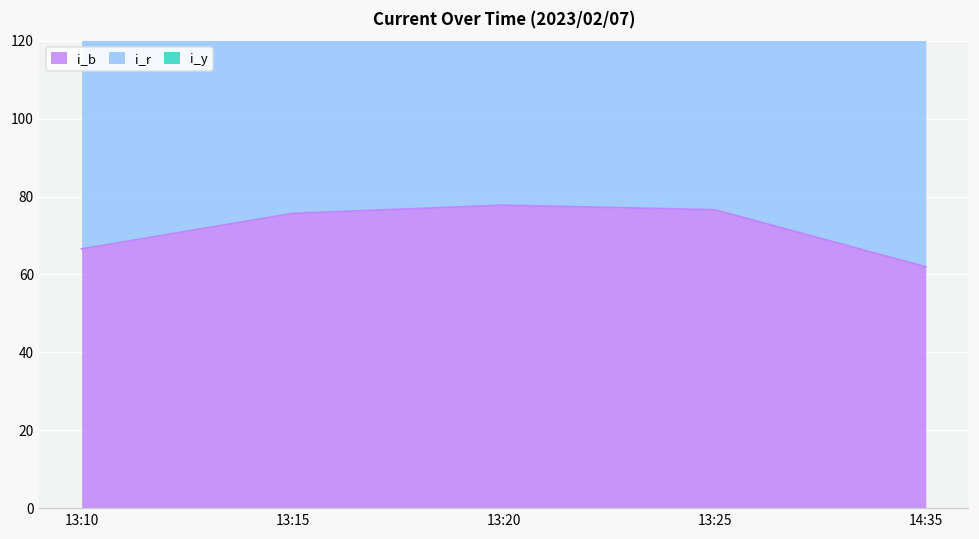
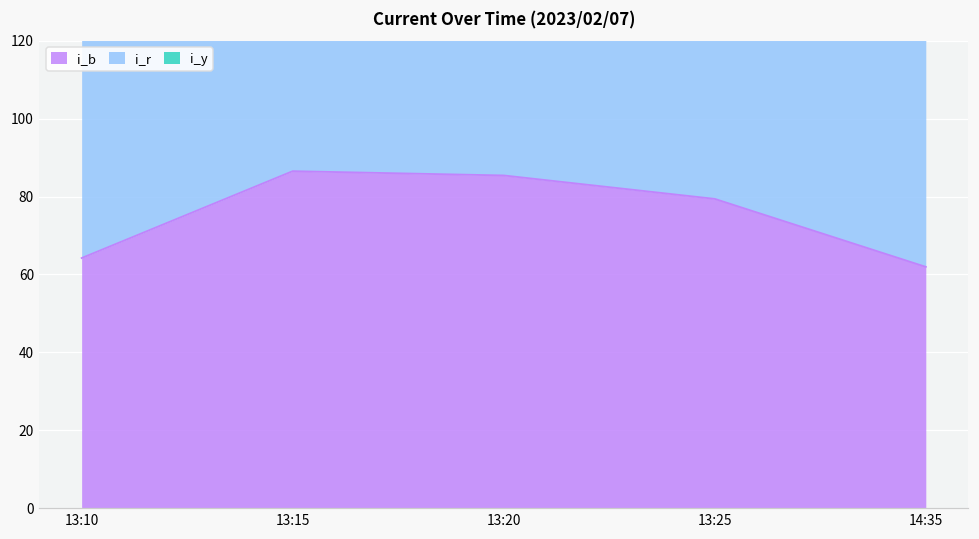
  {
    "i_b": {
-     "13:10": 67,
-     "13:15": 76,
-     "13:20": 78,
-     "13:25": 77,
+     "13:10": 64,
+     "13:15": 87,
+     "13:20": 85,
+     "13:25": 79,
      "14:35": 62
    }
  }
